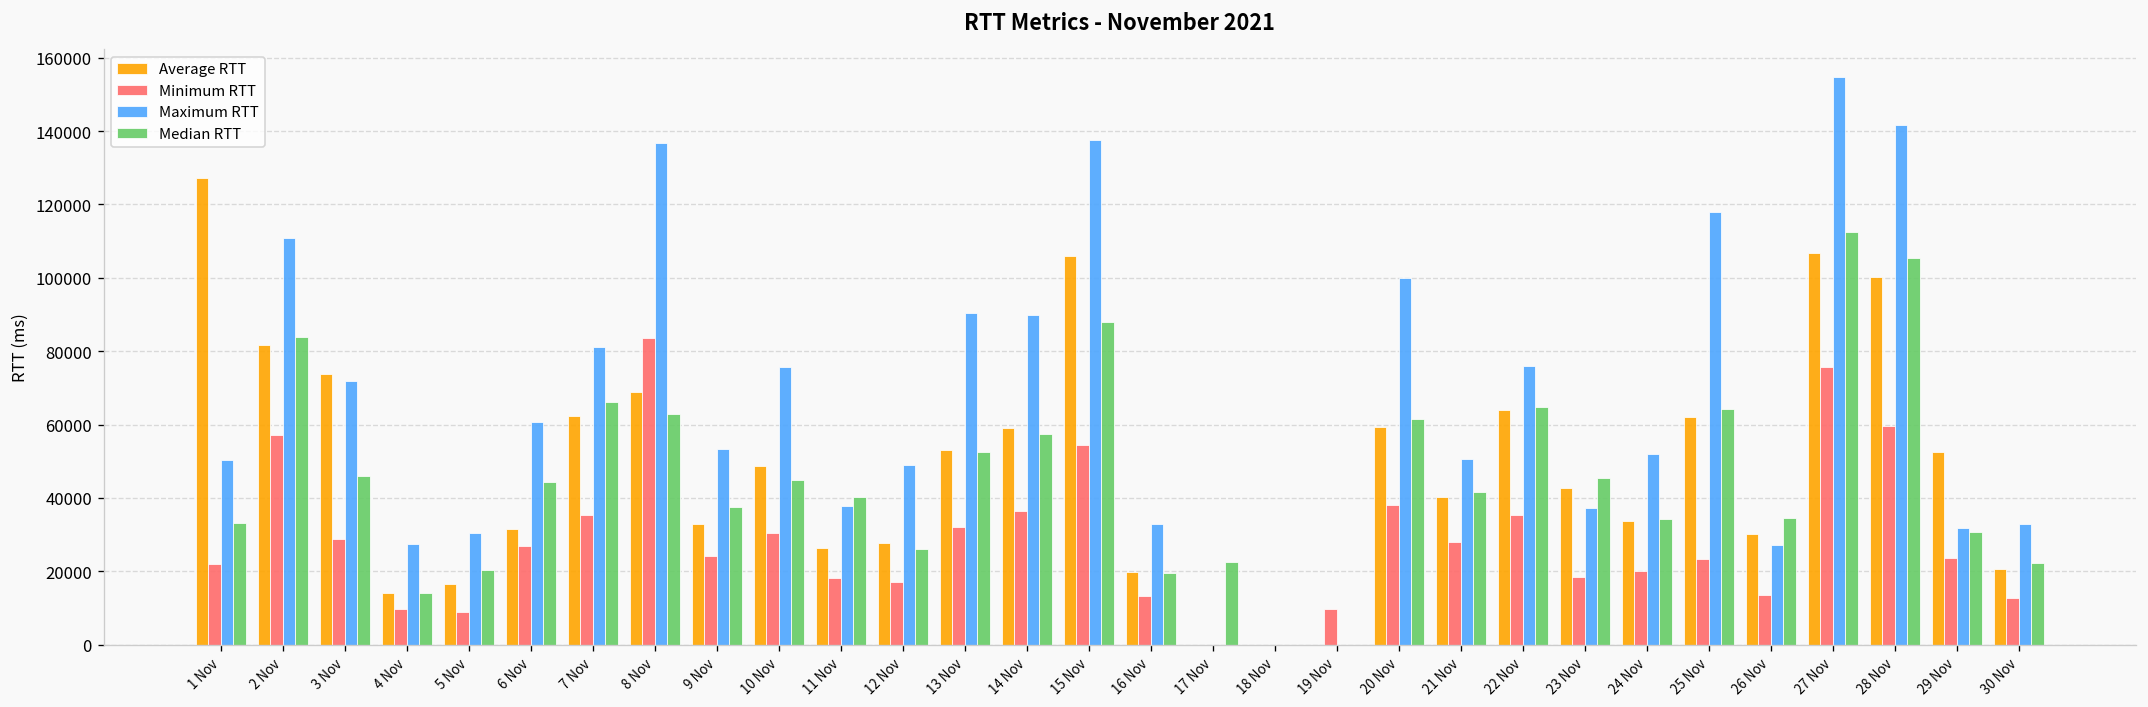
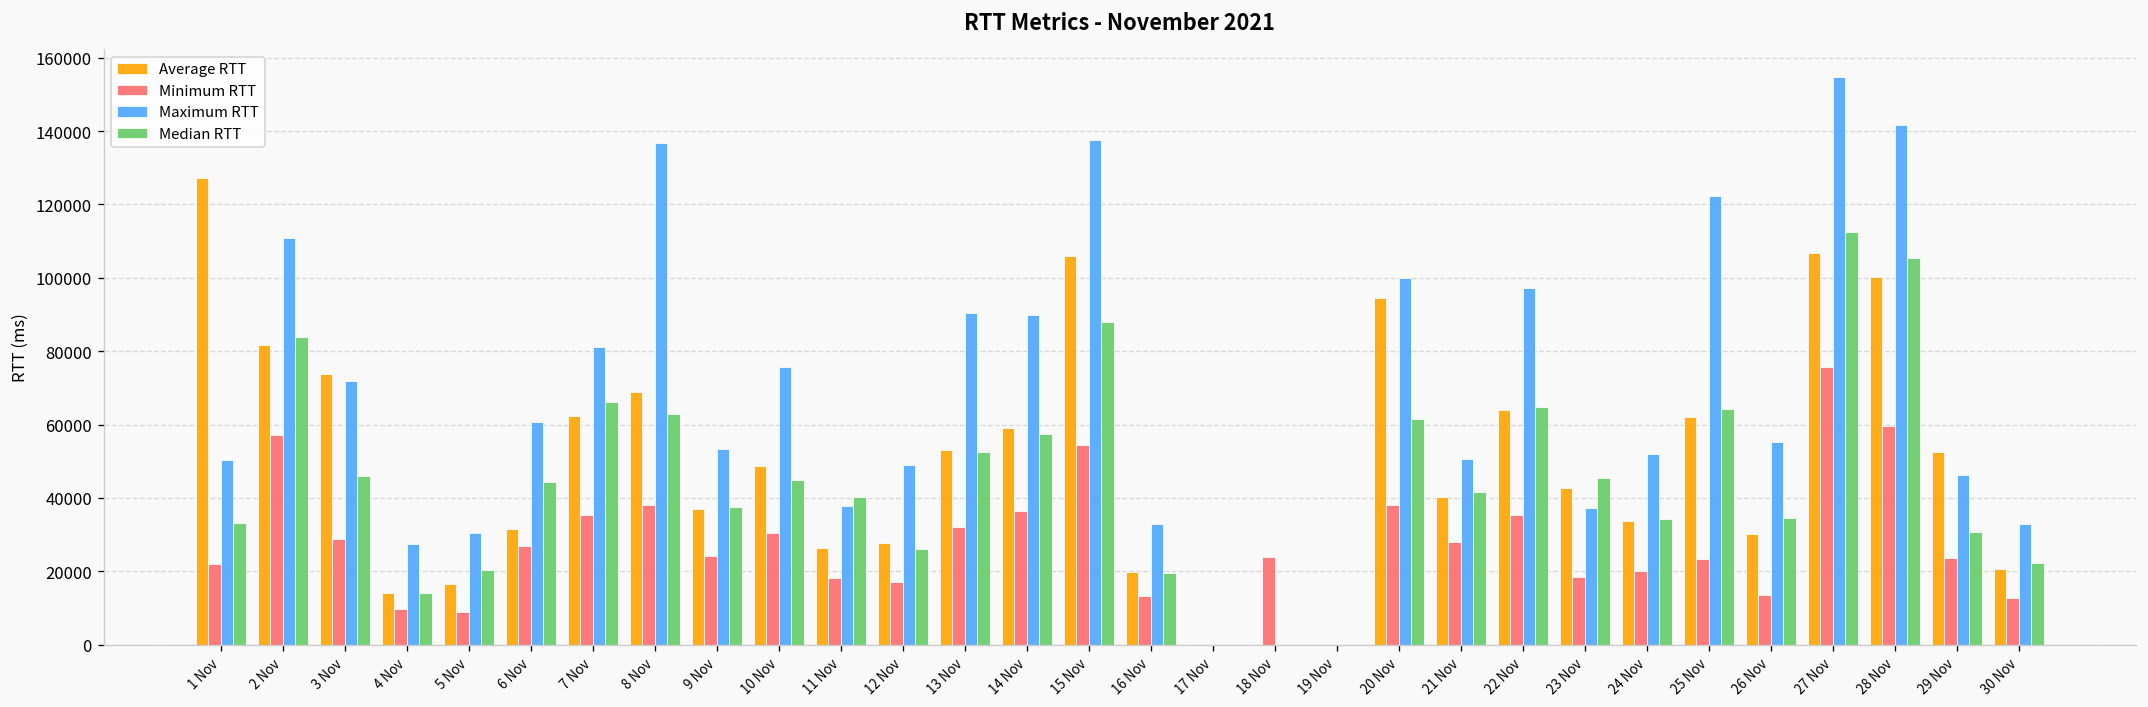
  {
    "Average RTT": {
      "1 Nov": 127000,
      "2 Nov": 82000,
      "3 Nov": 74000,
      "4 Nov": 14000,
      "5 Nov": 16000,
      "6 Nov": 32000,
      "7 Nov": 62000,
      "8 Nov": 69000,
-     "9 Nov": 33000,
+     "9 Nov": 37000,
      "10 Nov": 49000,
      "11 Nov": 26000,
      "12 Nov": 28000,
      "13 Nov": 53000,
      "14 Nov": 59000,
      "15 Nov": 106000,
      "16 Nov": 20000,
      "17 Nov": 0,
      "18 Nov": 0,
      "19 Nov": 0,
-     "20 Nov": 59000,
+     "20 Nov": 94000,
      "21 Nov": 40000,
      "22 Nov": 64000,
      "23 Nov": 43000,
      "24 Nov": 34000,
      "25 Nov": 62000,
      "26 Nov": 30000,
      "27 Nov": 107000,
      "28 Nov": 100000,
      "29 Nov": 53000,
      "30 Nov": 21000
    },
    "Minimum RTT": {
      "1 Nov": 22000,
      "2 Nov": 57000,
      "3 Nov": 29000,
      "4 Nov": 10000,
      "5 Nov": 9000,
      "6 Nov": 27000,
      "7 Nov": 35000,
-     "8 Nov": 84000,
+     "8 Nov": 38000,
      "9 Nov": 24000,
      "10 Nov": 30000,
      "11 Nov": 18000,
      "12 Nov": 17000,
      "13 Nov": 32000,
      "14 Nov": 36000,
      "15 Nov": 55000,
      "16 Nov": 13000,
      "17 Nov": 0,
-     "18 Nov": 0,
-     "19 Nov": 10000,
+     "18 Nov": 24000,
+     "19 Nov": 0,
      "20 Nov": 38000,
      "21 Nov": 28000,
      "22 Nov": 35000,
      "23 Nov": 18000,
      "24 Nov": 20000,
      "25 Nov": 23000,
      "26 Nov": 14000,
      "27 Nov": 76000,
      "28 Nov": 60000,
      "29 Nov": 24000,
      "30 Nov": 13000
    },
    "Maximum RTT": {
      "1 Nov": 50000,
      "2 Nov": 111000,
      "3 Nov": 72000,
      "4 Nov": 28000,
      "5 Nov": 31000,
      "6 Nov": 61000,
      "7 Nov": 81000,
      "8 Nov": 137000,
      "9 Nov": 53000,
      "10 Nov": 76000,
      "11 Nov": 38000,
      "12 Nov": 49000,
      "13 Nov": 90000,
      "14 Nov": 90000,
      "15 Nov": 138000,
      "16 Nov": 33000,
      "17 Nov": 0,
      "18 Nov": 0,
      "19 Nov": 0,
      "20 Nov": 100000,
      "21 Nov": 51000,
-     "22 Nov": 76000,
+     "22 Nov": 97000,
      "23 Nov": 37000,
      "24 Nov": 52000,
-     "25 Nov": 118000,
-     "26 Nov": 27000,
+     "25 Nov": 122000,
+     "26 Nov": 55000,
      "27 Nov": 155000,
      "28 Nov": 142000,
-     "29 Nov": 32000,
+     "29 Nov": 46000,
      "30 Nov": 33000
    },
    "Median RTT": {
      "1 Nov": 33000,
      "2 Nov": 84000,
      "3 Nov": 46000,
      "4 Nov": 14000,
      "5 Nov": 20000,
      "6 Nov": 44000,
      "7 Nov": 66000,
      "8 Nov": 63000,
      "9 Nov": 37000,
      "10 Nov": 45000,
      "11 Nov": 40000,
      "12 Nov": 26000,
      "13 Nov": 52000,
      "14 Nov": 57000,
      "15 Nov": 88000,
      "16 Nov": 20000,
-     "17 Nov": 23000,
+     "17 Nov": 0,
      "18 Nov": 0,
      "19 Nov": 0,
      "20 Nov": 61000,
      "21 Nov": 42000,
      "22 Nov": 65000,
      "23 Nov": 45000,
      "24 Nov": 34000,
      "25 Nov": 64000,
      "26 Nov": 35000,
      "27 Nov": 112000,
      "28 Nov": 105000,
      "29 Nov": 31000,
      "30 Nov": 22000
    }
  }
